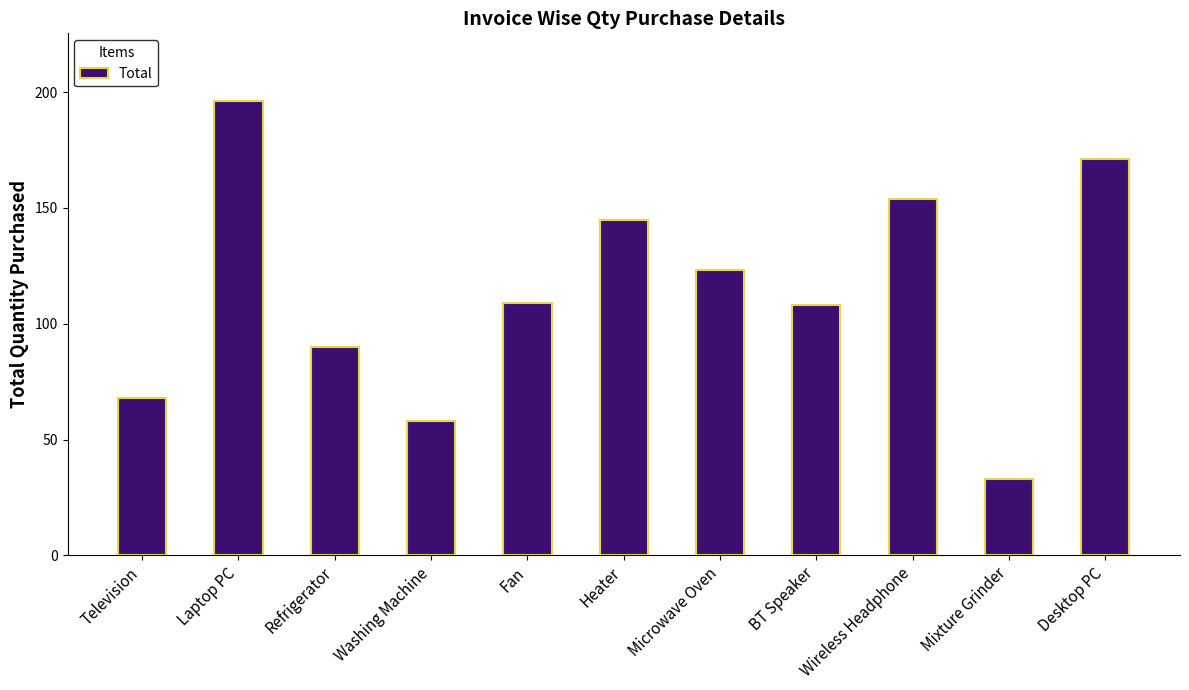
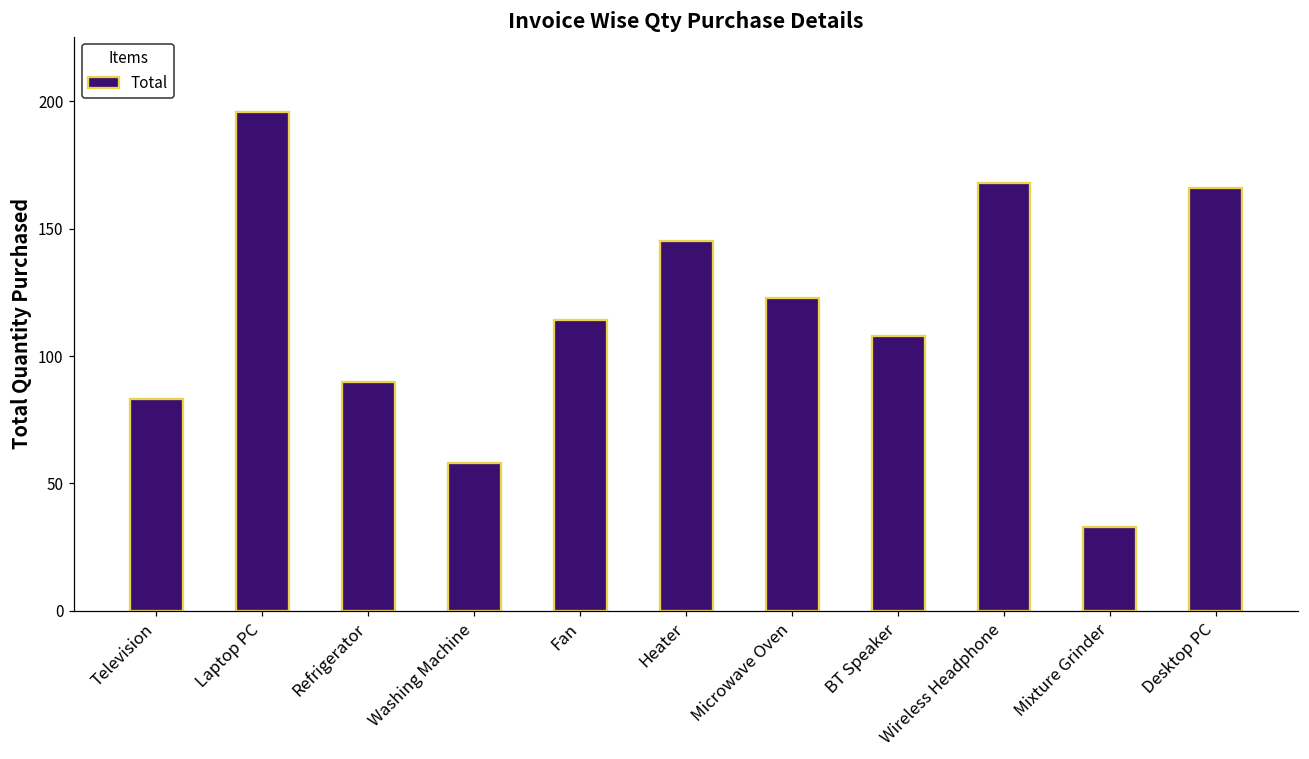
  {
-   "Television": 68,
+   "Television": 83,
    "Laptop PC": 196,
    "Refrigerator": 90,
    "Washing Machine": 58,
-   "Fan": 109,
+   "Fan": 114,
    "Heater": 145,
    "Microwave Oven": 123,
    "BT Speaker": 108,
-   "Wireless Headphone": 154,
+   "Wireless Headphone": 168,
    "Mixture Grinder": 33,
-   "Desktop PC": 171
+   "Desktop PC": 166
  }
